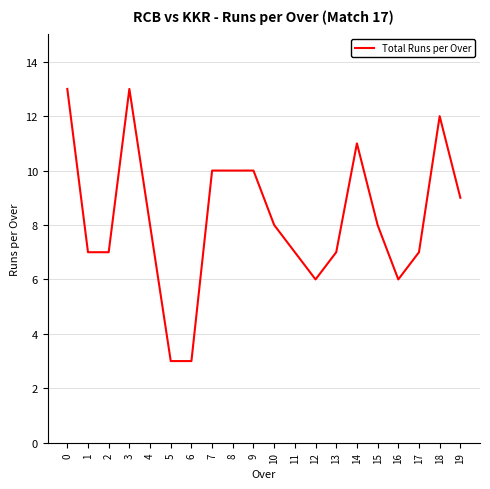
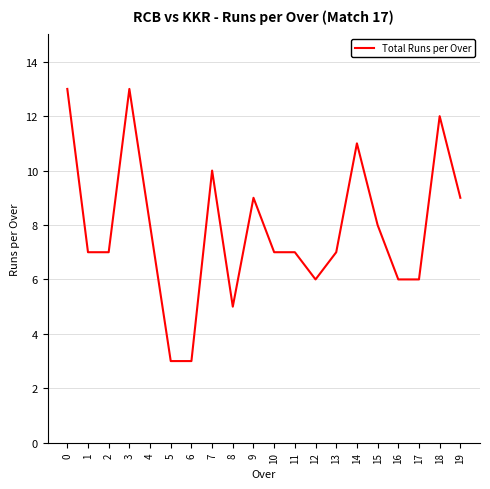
  {
    "0": 13,
    "1": 7,
    "2": 7,
    "3": 13,
    "4": 8,
    "5": 3,
    "6": 3,
    "7": 10,
-   "8": 10,
-   "9": 10,
-   "10": 8,
+   "8": 5,
+   "9": 9,
+   "10": 7,
    "11": 7,
    "12": 6,
    "13": 7,
    "14": 11,
    "15": 8,
    "16": 6,
-   "17": 7,
+   "17": 6,
    "18": 12,
    "19": 9
  }
